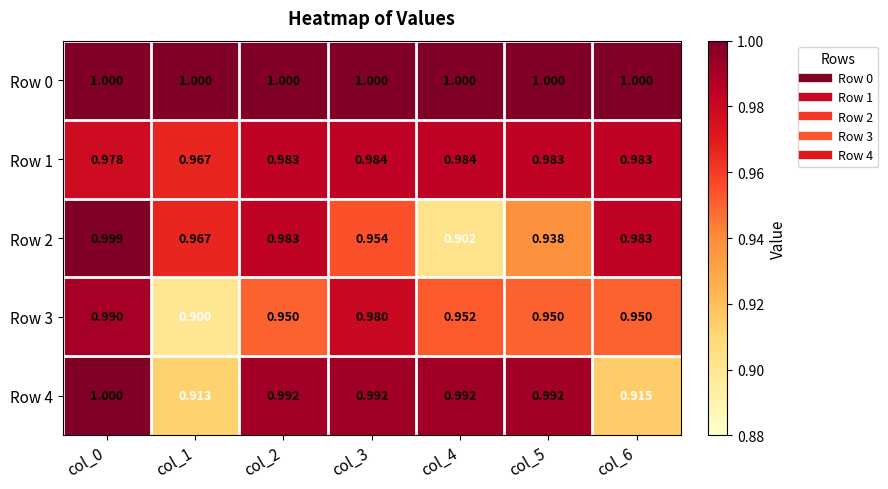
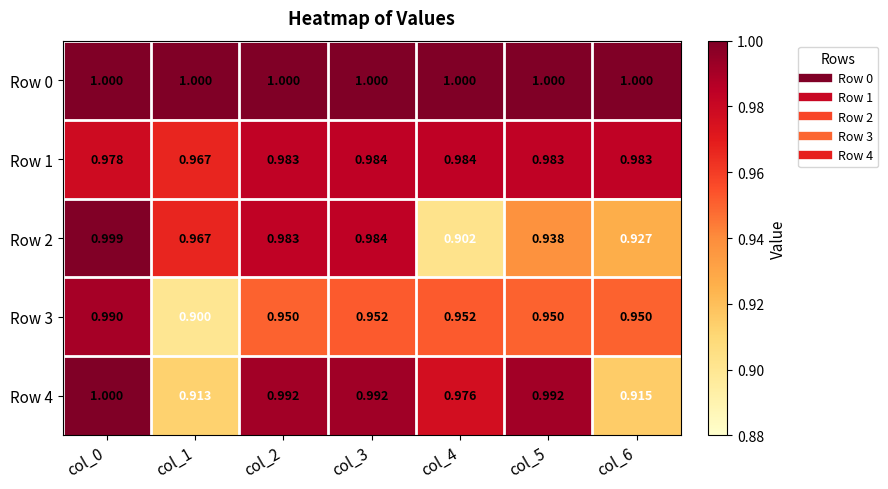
  {
    "Row 0": {
      "col_0": 1.000,
      "col_1": 1.000,
      "col_2": 1.000,
      "col_3": 1.000,
      "col_4": 1.000,
      "col_5": 1.000,
      "col_6": 1.000
    },
    "Row 1": {
      "col_0": 0.978,
      "col_1": 0.967,
      "col_2": 0.983,
      "col_3": 0.984,
      "col_4": 0.984,
      "col_5": 0.983,
      "col_6": 0.983
    },
    "Row 2": {
      "col_0": 0.999,
      "col_1": 0.967,
      "col_2": 0.983,
-     "col_3": 0.954,
+     "col_3": 0.984,
      "col_4": 0.902,
      "col_5": 0.938,
-     "col_6": 0.983
+     "col_6": 0.927
    },
    "Row 3": {
      "col_0": 0.990,
      "col_1": 0.900,
      "col_2": 0.950,
-     "col_3": 0.980,
+     "col_3": 0.952,
      "col_4": 0.952,
      "col_5": 0.950,
      "col_6": 0.950
    },
    "Row 4": {
      "col_0": 1.000,
      "col_1": 0.913,
      "col_2": 0.992,
      "col_3": 0.992,
-     "col_4": 0.992,
+     "col_4": 0.976,
      "col_5": 0.992,
      "col_6": 0.915
    }
  }
